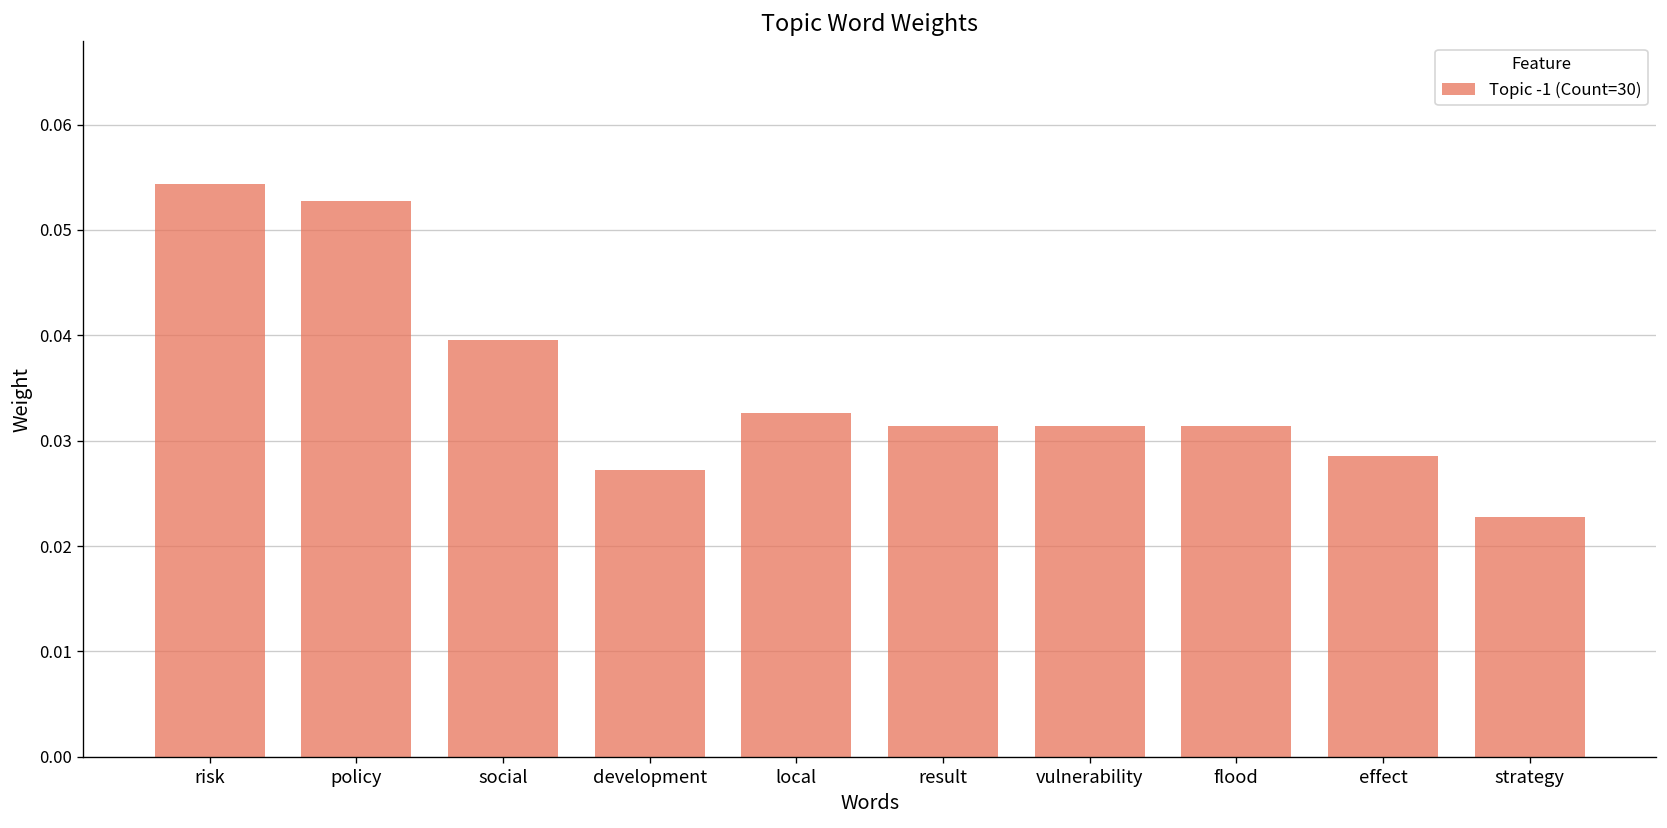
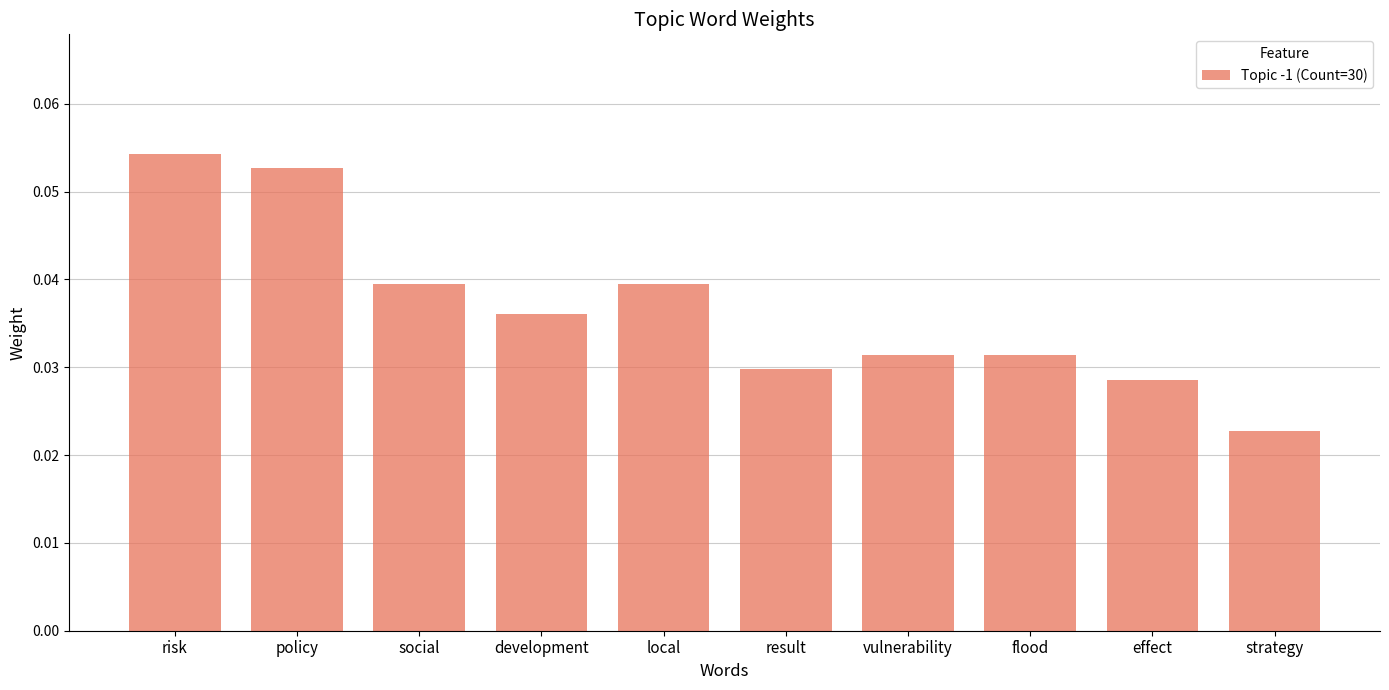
  {
    "risk": 0.054,
    "policy": 0.053,
    "social": 0.040,
-   "development": 0.027,
-   "local": 0.033,
-   "result": 0.031,
+   "development": 0.036,
+   "local": 0.039,
+   "result": 0.030,
    "vulnerability": 0.031,
    "flood": 0.031,
    "effect": 0.029,
    "strategy": 0.023
  }
